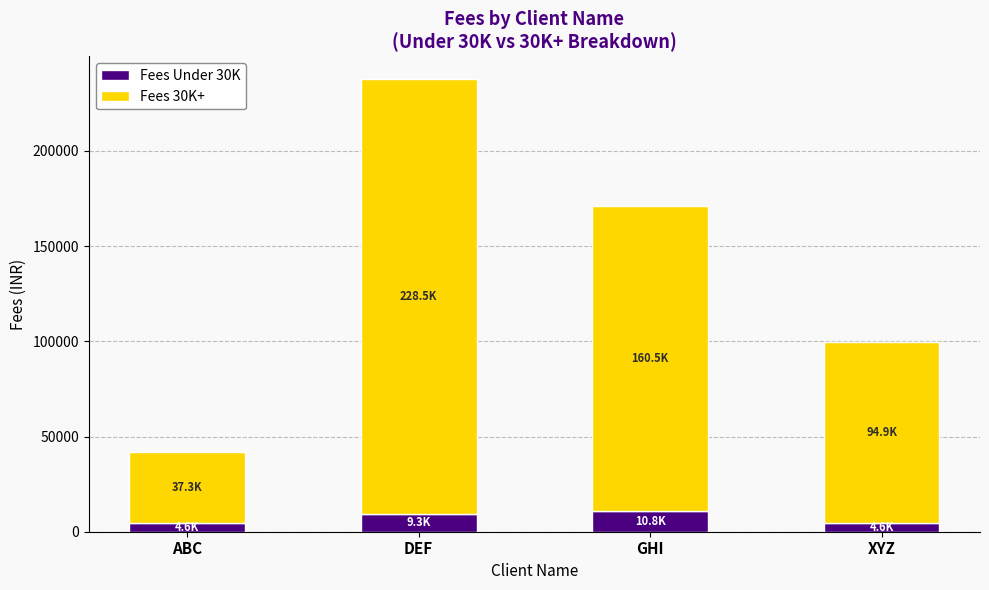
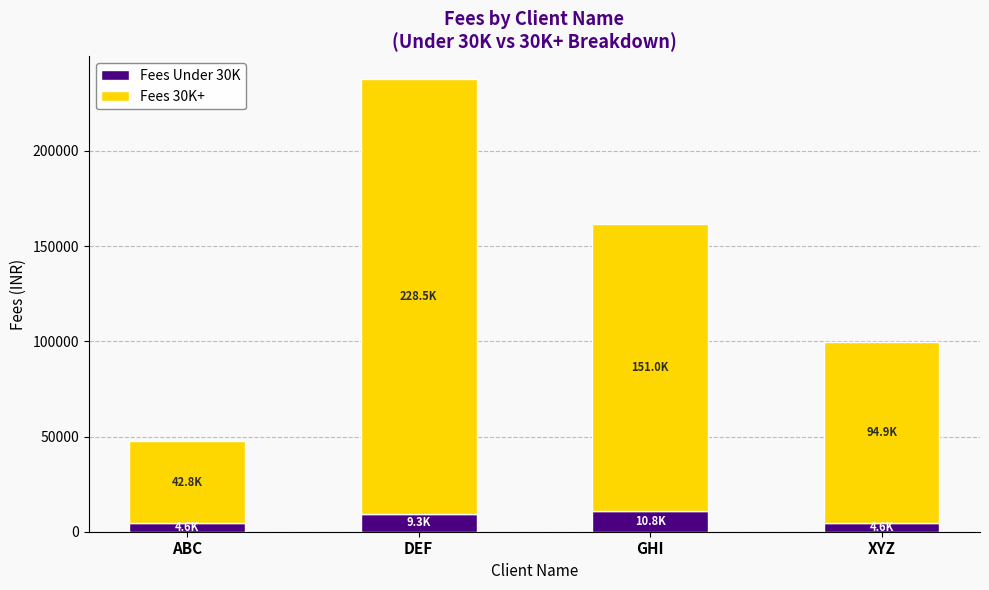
  {
    "Fees Under 30K": {
      "ABC": "4.6K",
      "DEF": "9.3K",
      "GHI": "10.8K",
      "XYZ": "4.6K"
    },
    "Fees 30K+": {
-     "ABC": "37.3K",
+     "ABC": "42.8K",
      "DEF": "228.5K",
-     "GHI": "160.5K",
+     "GHI": "151.0K",
      "XYZ": "94.9K"
    }
  }
